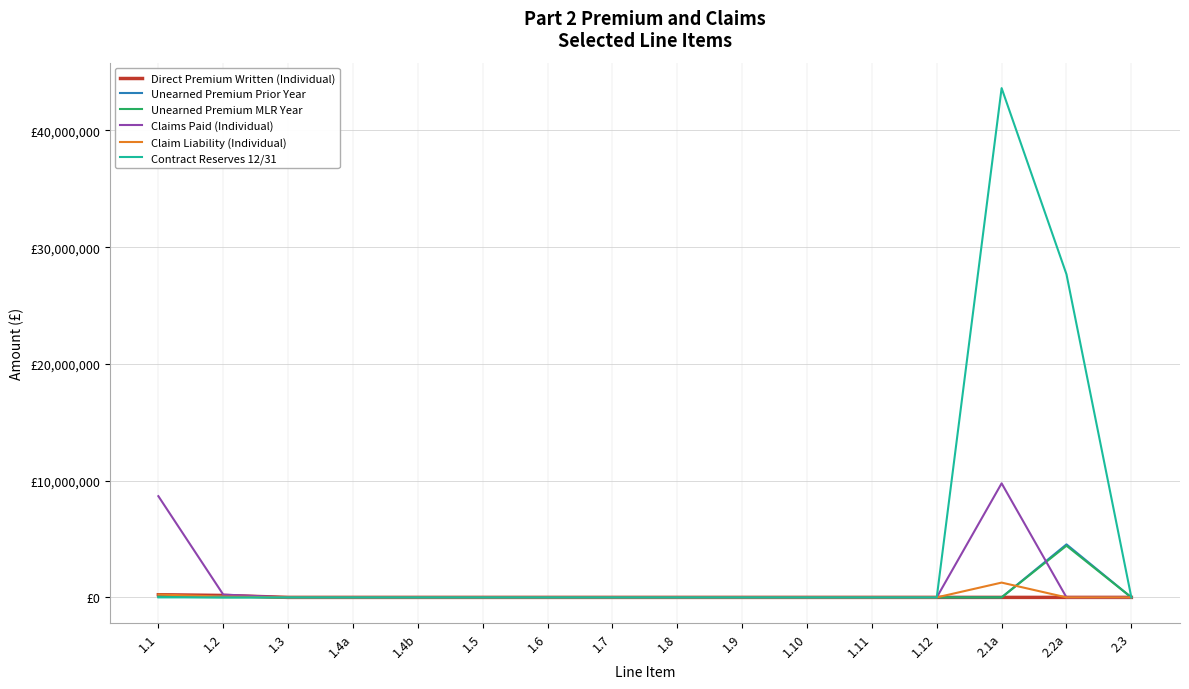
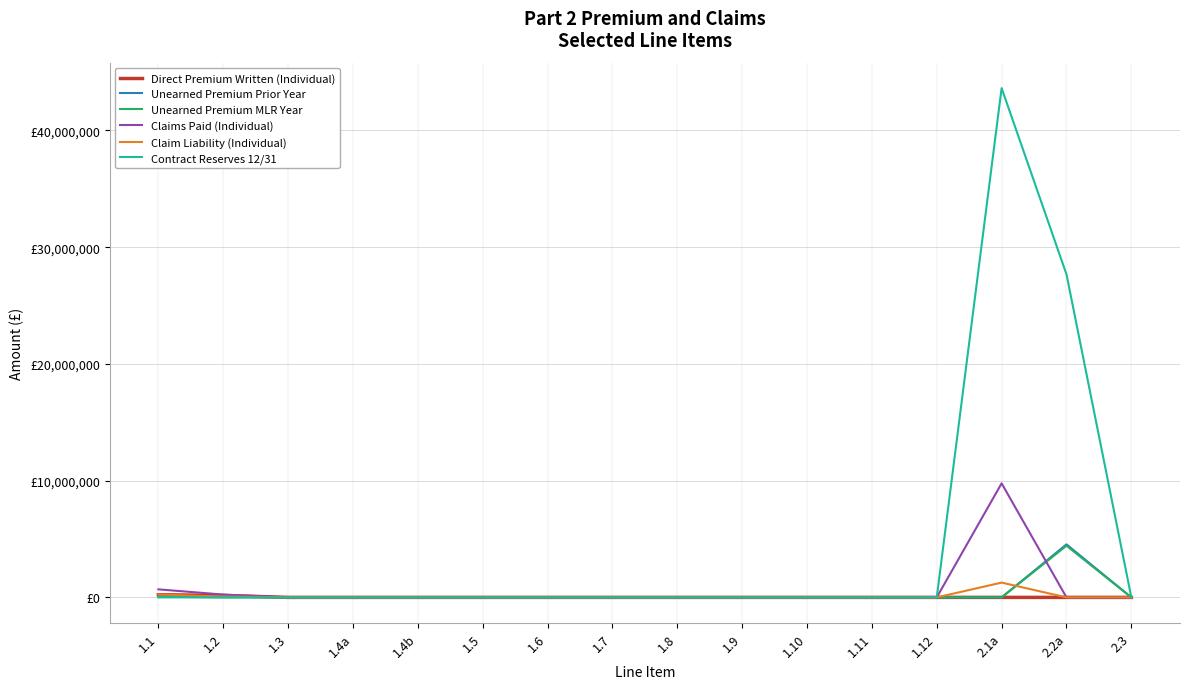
  {
    "Claims Paid (Individual)": {
-     "1.1": "£8,700,000",
+     "1.1": "£700,000",
      "2.1a": "£9,800,000"
    },
    "Claim Liability (Individual)": {
      "2.1a": "£1,300,000"
    },
    "Contract Reserves 12/31": {
      "2.1a": "£43,600,000",
      "2.2a": "£27,700,000"
    }
  }
